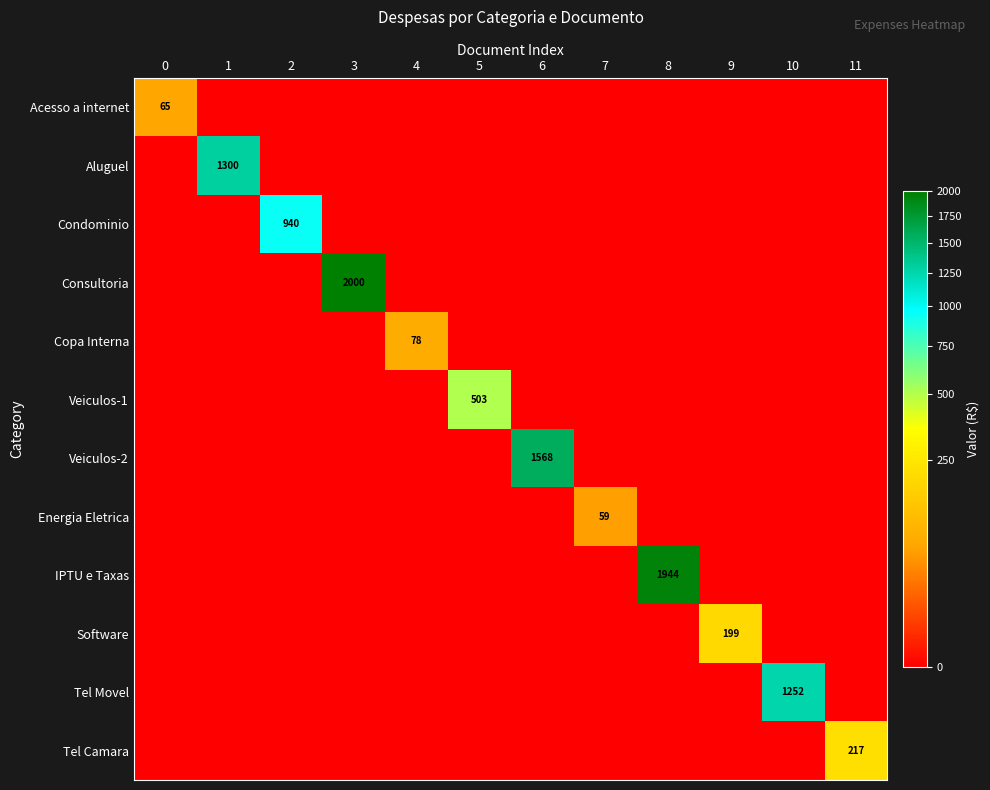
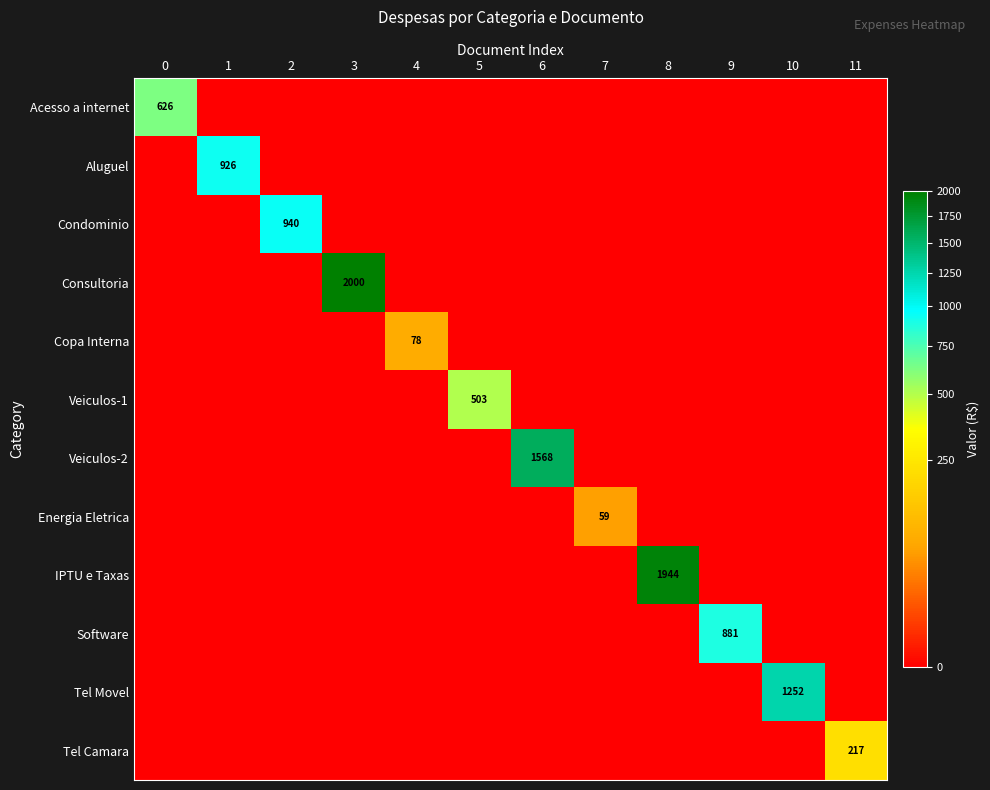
  {
    "Acesso a internet": {
-     "0": 65
+     "0": 626
    },
    "Aluguel": {
-     "1": 1300
+     "1": 926
    },
    "Condominio": {
      "2": 940
    },
    "Consultoria": {
      "3": 2000
    },
    "Copa Interna": {
      "4": 78
    },
    "Veiculos-1": {
      "5": 503
    },
    "Veiculos-2": {
      "6": 1568
    },
    "Energia Eletrica": {
      "7": 59
    },
    "IPTU e Taxas": {
      "8": 1944
    },
    "Software": {
-     "9": 199
+     "9": 881
    },
    "Tel Movel": {
      "10": 1252
    },
    "Tel Camara": {
      "11": 217
    }
  }
